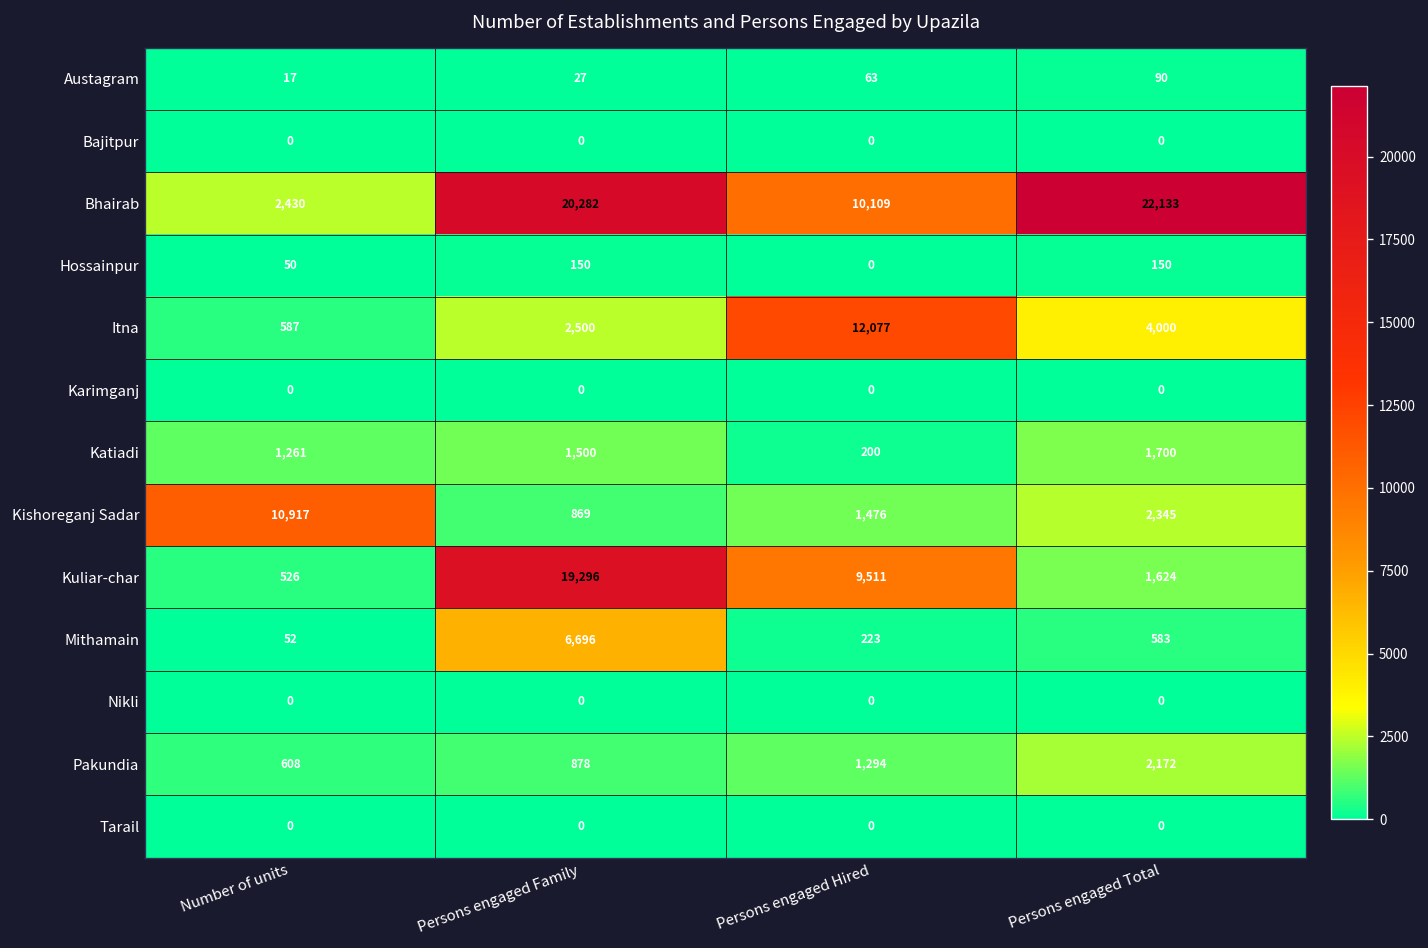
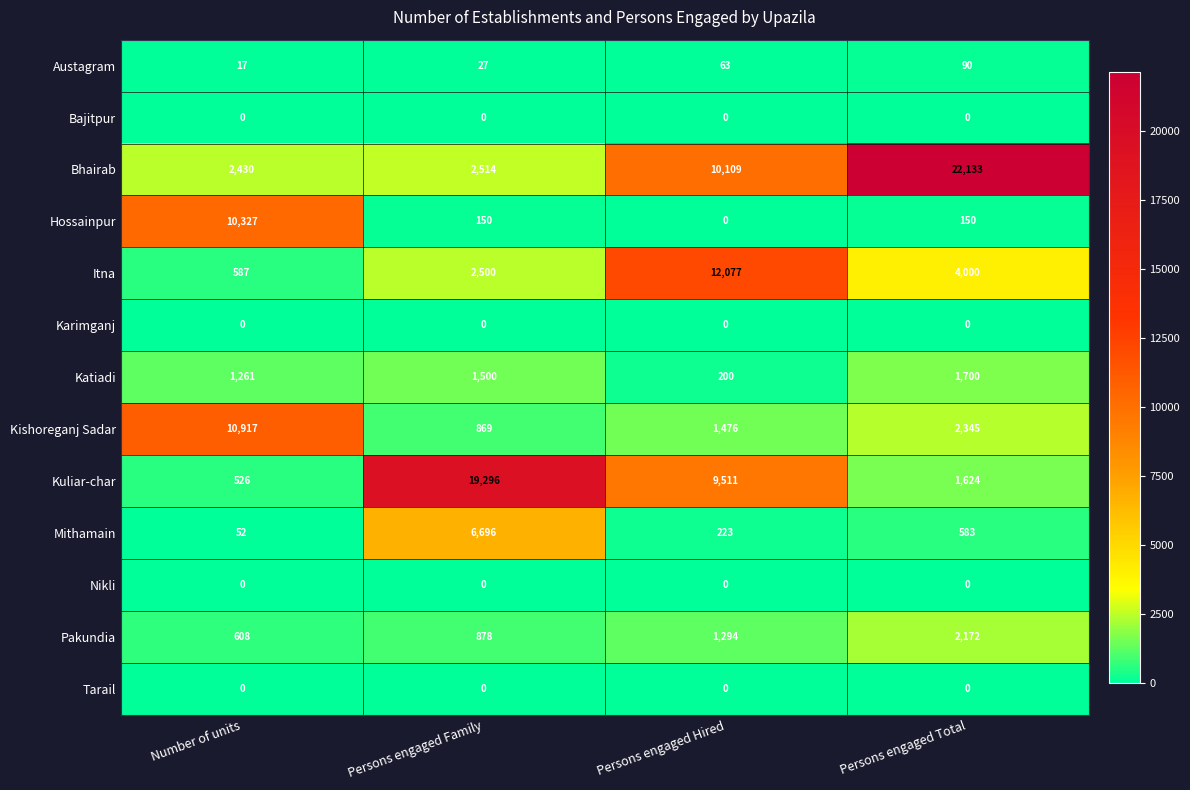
  {
    "Austagram": {
      "Number of units": "17",
      "Persons engaged Family": "27",
      "Persons engaged Hired": "63",
      "Persons engaged Total": "90"
    },
    "Bajitpur": {
      "Number of units": "0",
      "Persons engaged Family": "0",
      "Persons engaged Hired": "0",
      "Persons engaged Total": "0"
    },
    "Bhairab": {
      "Number of units": "2,430",
-     "Persons engaged Family": "20,282",
+     "Persons engaged Family": "2,514",
      "Persons engaged Hired": "10,109",
      "Persons engaged Total": "22,133"
    },
    "Hossainpur": {
-     "Number of units": "50",
+     "Number of units": "10,327",
      "Persons engaged Family": "150",
      "Persons engaged Hired": "0",
      "Persons engaged Total": "150"
    },
    "Itna": {
      "Number of units": "587",
      "Persons engaged Family": "2,500",
      "Persons engaged Hired": "12,077",
      "Persons engaged Total": "4,000"
    },
    "Karimganj": {
      "Number of units": "0",
      "Persons engaged Family": "0",
      "Persons engaged Hired": "0",
      "Persons engaged Total": "0"
    },
    "Katiadi": {
      "Number of units": "1,261",
      "Persons engaged Family": "1,500",
      "Persons engaged Hired": "200",
      "Persons engaged Total": "1,700"
    },
    "Kishoreganj Sadar": {
      "Number of units": "10,917",
      "Persons engaged Family": "869",
      "Persons engaged Hired": "1,476",
      "Persons engaged Total": "2,345"
    },
    "Kuliar-char": {
      "Number of units": "526",
      "Persons engaged Family": "19,296",
      "Persons engaged Hired": "9,511",
      "Persons engaged Total": "1,624"
    },
    "Mithamain": {
      "Number of units": "52",
      "Persons engaged Family": "6,696",
      "Persons engaged Hired": "223",
      "Persons engaged Total": "583"
    },
    "Nikli": {
      "Number of units": "0",
      "Persons engaged Family": "0",
      "Persons engaged Hired": "0",
      "Persons engaged Total": "0"
    },
    "Pakundia": {
      "Number of units": "608",
      "Persons engaged Family": "878",
      "Persons engaged Hired": "1,294",
      "Persons engaged Total": "2,172"
    },
    "Tarail": {
      "Number of units": "0",
      "Persons engaged Family": "0",
      "Persons engaged Hired": "0",
      "Persons engaged Total": "0"
    }
  }
